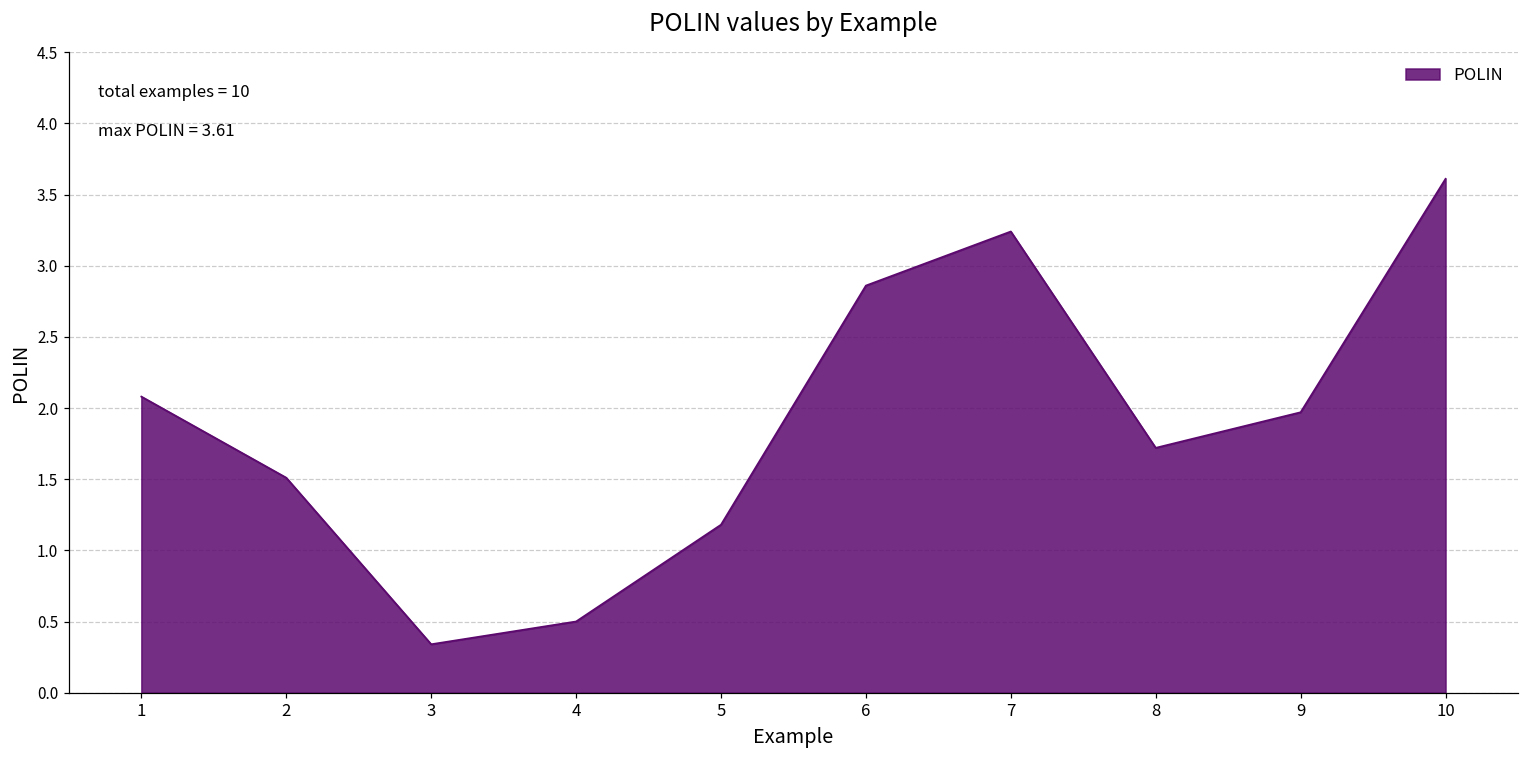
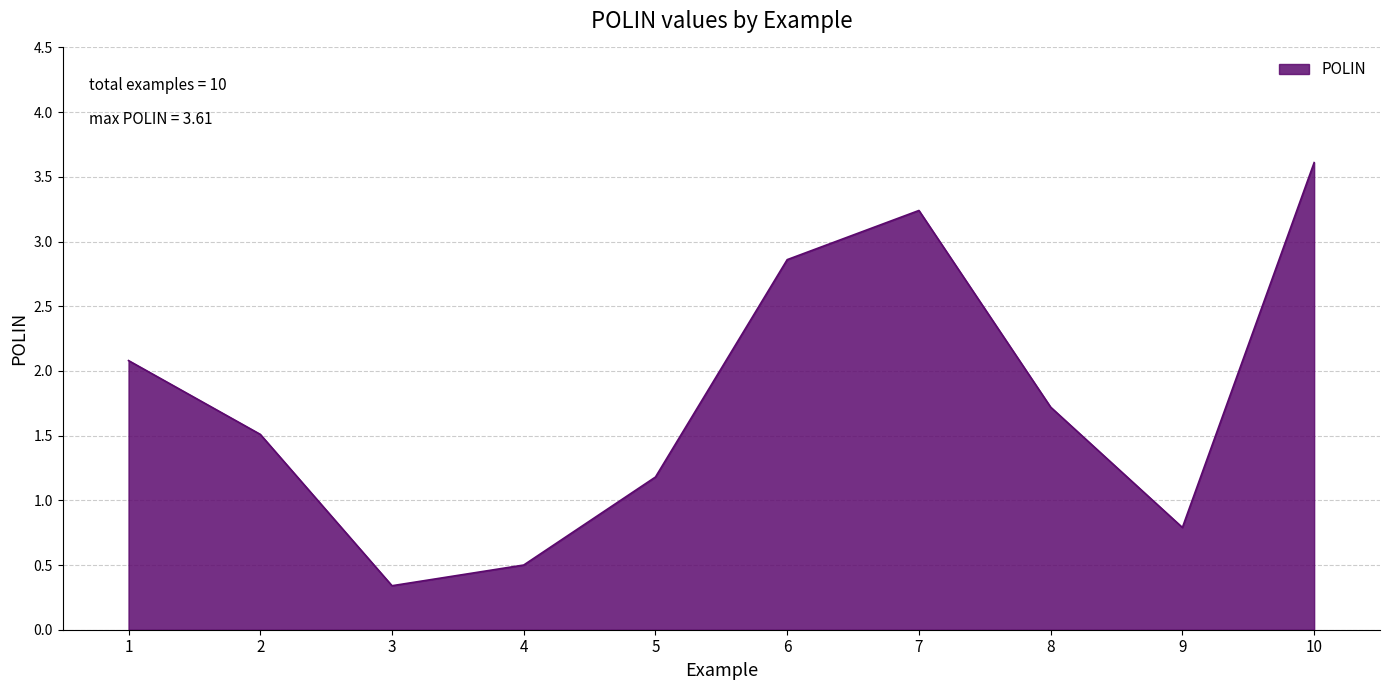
  {
    "1": 2.08,
    "2": 1.51,
    "3": 0.34,
    "4": 0.50,
    "5": 1.18,
    "6": 2.86,
    "7": 3.24,
    "8": 1.72,
-   "9": 1.97,
+   "9": 0.79,
    "10": 3.61
  }
